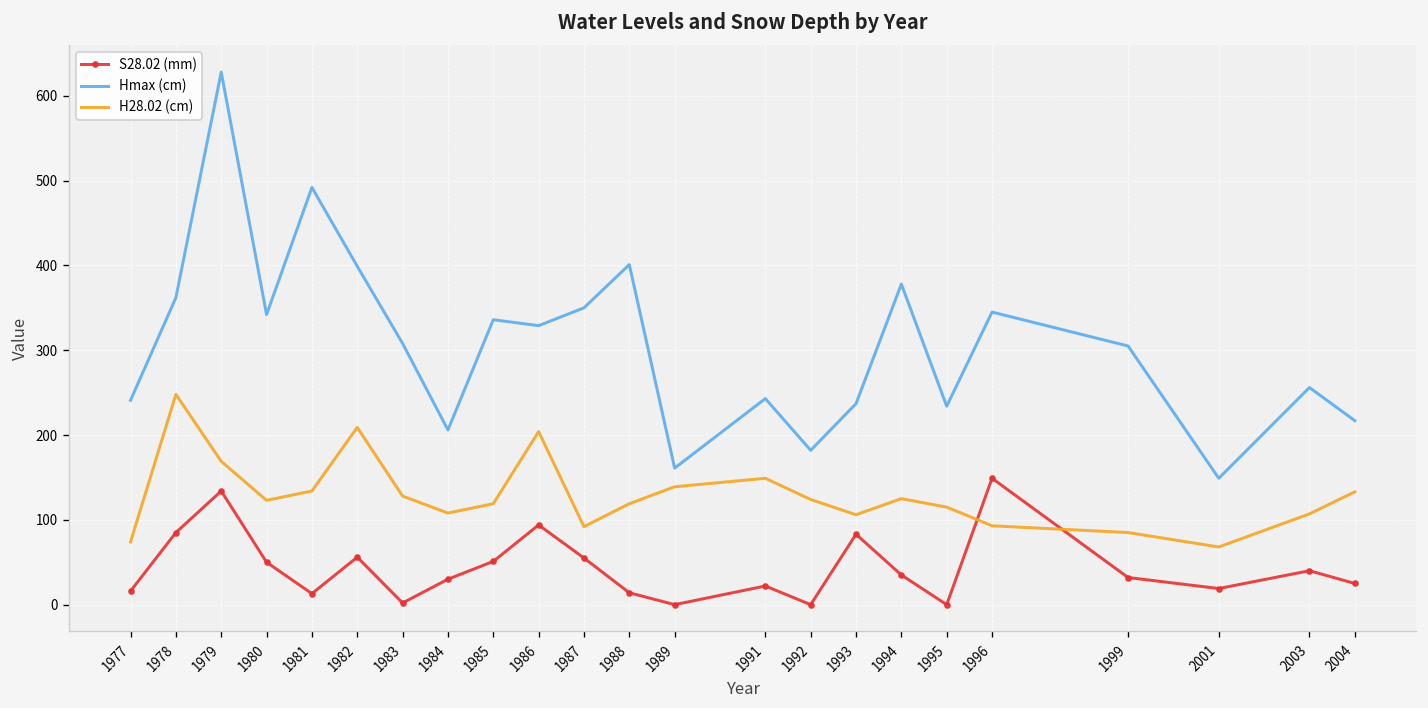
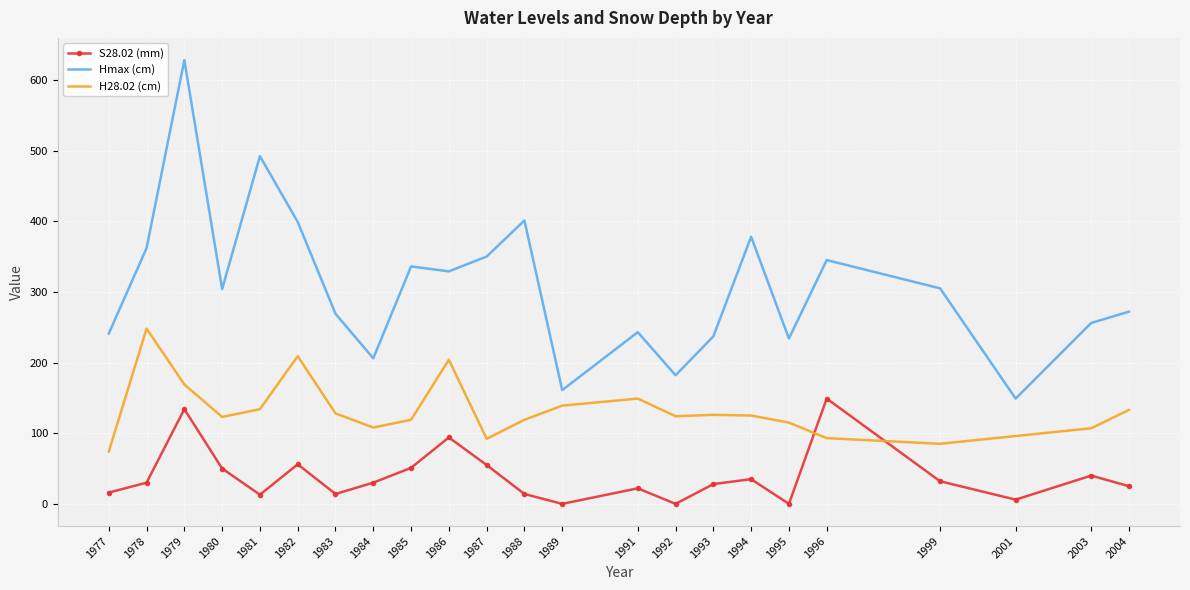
  {
    "S28.02 (mm)": {
      "1977": 20,
-     "1978": 90,
+     "1978": 30,
      "1979": 130,
      "1980": 50,
      "1981": 10,
      "1982": 60,
-     "1983": 0,
+     "1983": 10,
      "1984": 30,
      "1985": 50,
      "1986": 90,
      "1987": 60,
      "1988": 10,
      "1989": 0,
      "1991": 20,
      "1992": 0,
-     "1993": 80,
+     "1993": 30,
      "1994": 40,
      "1995": 0,
      "1996": 150,
      "1999": 30,
-     "2001": 20,
+     "2001": 10,
      "2003": 40,
      "2004": 30
    },
    "Hmax (cm)": {
      "1977": 240,
      "1978": 360,
      "1979": 630,
-     "1980": 340,
+     "1980": 300,
      "1981": 490,
      "1982": 400,
-     "1983": 310,
+     "1983": 270,
      "1984": 210,
      "1985": 340,
      "1986": 330,
      "1987": 350,
      "1988": 400,
      "1989": 160,
      "1991": 240,
      "1992": 180,
      "1993": 240,
      "1994": 380,
      "1995": 230,
      "1996": 350,
      "1999": 310,
      "2001": 150,
      "2003": 260,
-     "2004": 220
+     "2004": 270
    },
    "H28.02 (cm)": {
      "1977": 70,
      "1978": 250,
      "1979": 170,
      "1980": 120,
      "1981": 130,
      "1982": 210,
      "1983": 130,
      "1984": 110,
      "1985": 120,
      "1986": 200,
      "1987": 90,
      "1988": 120,
      "1989": 140,
      "1991": 150,
      "1992": 120,
-     "1993": 110,
+     "1993": 130,
      "1994": 130,
      "1995": 120,
      "1996": 90,
      "1999": 90,
-     "2001": 70,
+     "2001": 100,
      "2003": 110,
      "2004": 130
    }
  }
